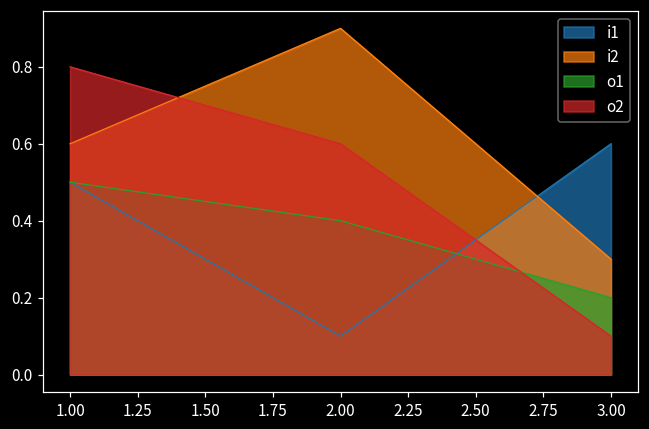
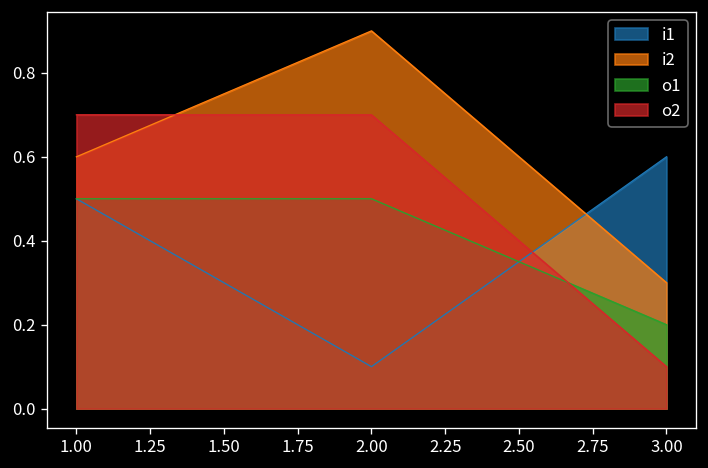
  {
    "i1": {
      "2.00": 0.1,
      "3.00": 0.6
    },
    "i2": {
      "1.00": 0.6,
      "2.00": 0.9,
      "3.00": 0.3
    },
    "o1": {
-     "2.00": 0.4,
+     "2.00": 0.5,
      "3.00": 0.2
    },
    "o2": {
-     "1.00": 0.8,
-     "2.00": 0.6,
+     "1.00": 0.7,
+     "2.00": 0.7,
      "3.00": 0.1
    }
  }
